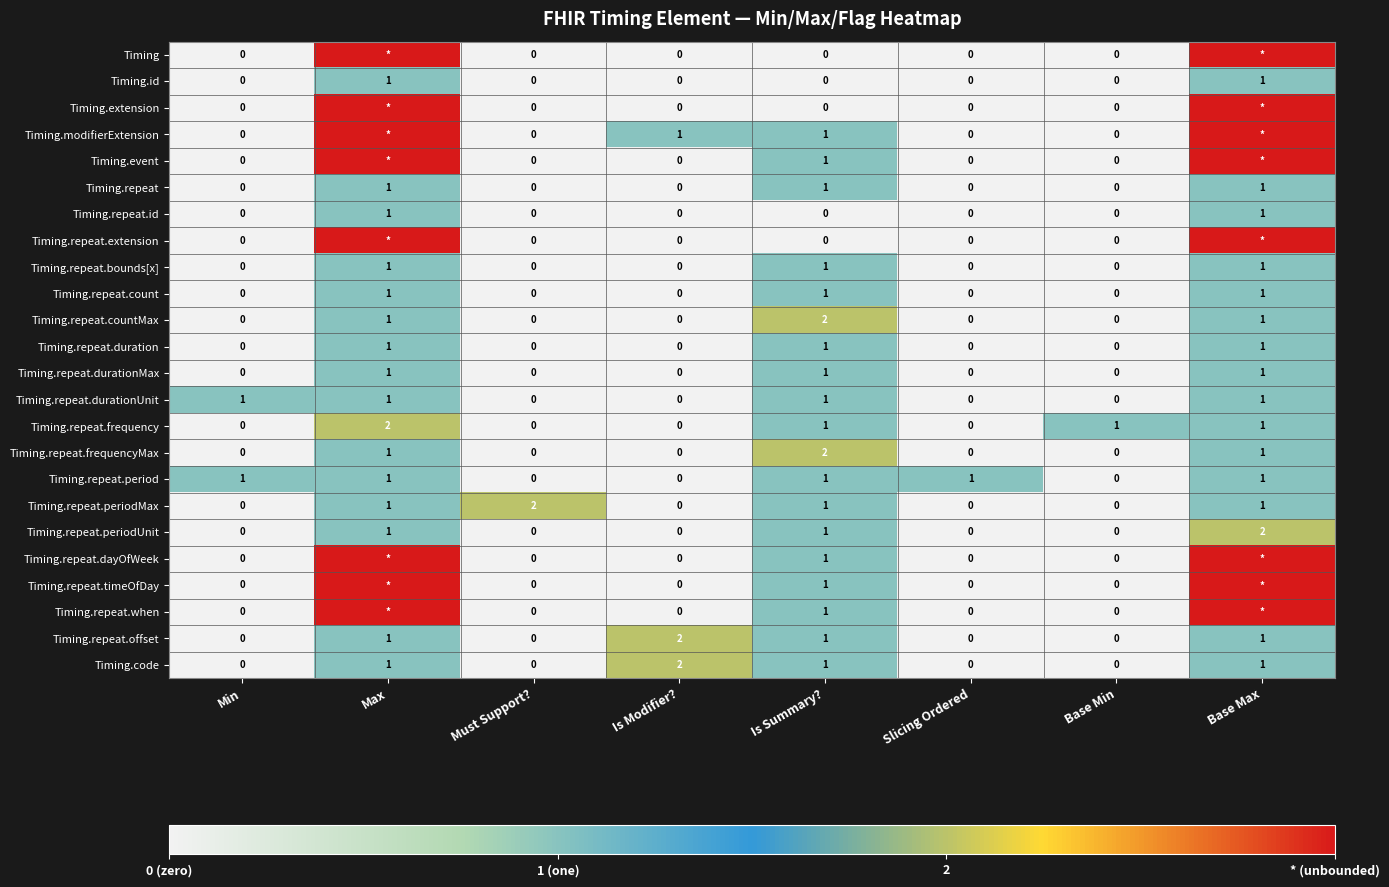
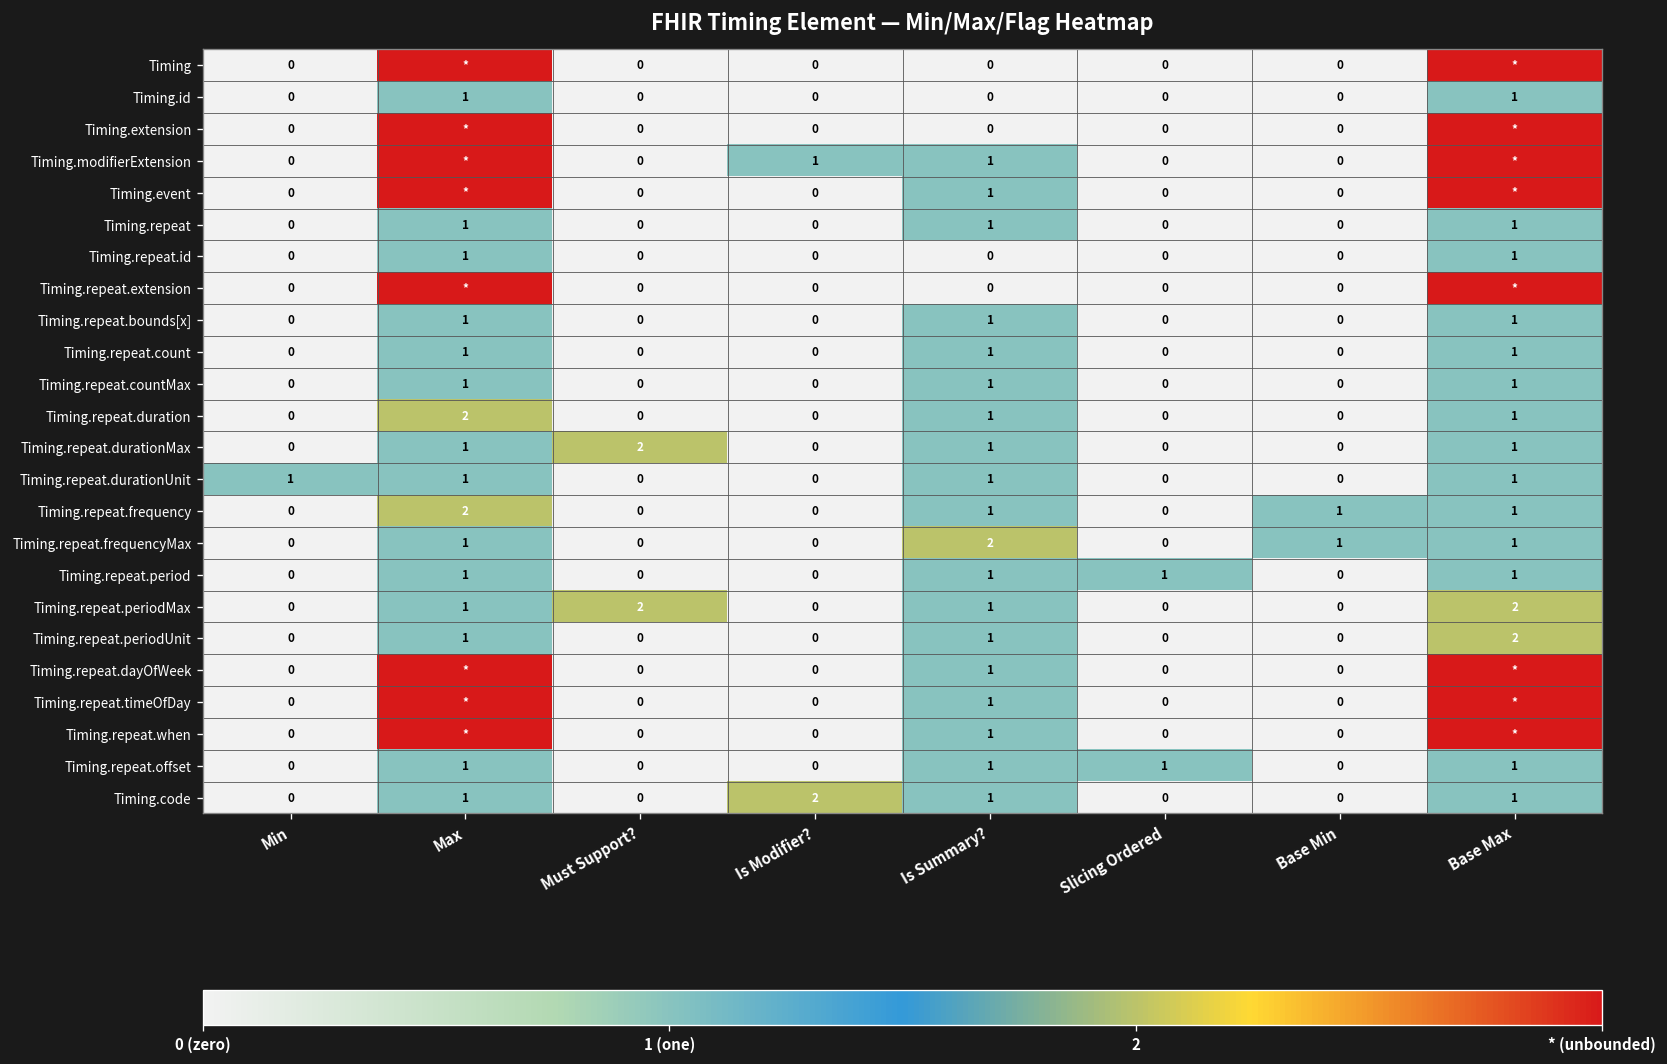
  {
    "Timing": {
      "Min": 0,
      "Must Support?": 0,
      "Is Modifier?": 0,
      "Is Summary?": 0,
      "Slicing Ordered": 0,
      "Base Min": 0
    },
    "Timing.id": {
      "Min": 0,
      "Max": 1,
      "Must Support?": 0,
      "Is Modifier?": 0,
      "Is Summary?": 0,
      "Slicing Ordered": 0,
      "Base Min": 0,
      "Base Max": 1
    },
    "Timing.extension": {
      "Min": 0,
      "Must Support?": 0,
      "Is Modifier?": 0,
      "Is Summary?": 0,
      "Slicing Ordered": 0,
      "Base Min": 0
    },
    "Timing.modifierExtension": {
      "Min": 0,
      "Must Support?": 0,
      "Is Modifier?": 1,
      "Is Summary?": 1,
      "Slicing Ordered": 0,
      "Base Min": 0
    },
    "Timing.event": {
      "Min": 0,
      "Must Support?": 0,
      "Is Modifier?": 0,
      "Is Summary?": 1,
      "Slicing Ordered": 0,
      "Base Min": 0
    },
    "Timing.repeat": {
      "Min": 0,
      "Max": 1,
      "Must Support?": 0,
      "Is Modifier?": 0,
      "Is Summary?": 1,
      "Slicing Ordered": 0,
      "Base Min": 0,
      "Base Max": 1
    },
    "Timing.repeat.id": {
      "Min": 0,
      "Max": 1,
      "Must Support?": 0,
      "Is Modifier?": 0,
      "Is Summary?": 0,
      "Slicing Ordered": 0,
      "Base Min": 0,
      "Base Max": 1
    },
    "Timing.repeat.extension": {
      "Min": 0,
      "Must Support?": 0,
      "Is Modifier?": 0,
      "Is Summary?": 0,
      "Slicing Ordered": 0,
      "Base Min": 0
    },
    "Timing.repeat.bounds[x]": {
      "Min": 0,
      "Max": 1,
      "Must Support?": 0,
      "Is Modifier?": 0,
      "Is Summary?": 1,
      "Slicing Ordered": 0,
      "Base Min": 0,
      "Base Max": 1
    },
    "Timing.repeat.count": {
      "Min": 0,
      "Max": 1,
      "Must Support?": 0,
      "Is Modifier?": 0,
      "Is Summary?": 1,
      "Slicing Ordered": 0,
      "Base Min": 0,
      "Base Max": 1
    },
    "Timing.repeat.countMax": {
      "Min": 0,
      "Max": 1,
      "Must Support?": 0,
      "Is Modifier?": 0,
-     "Is Summary?": 2,
+     "Is Summary?": 1,
      "Slicing Ordered": 0,
      "Base Min": 0,
      "Base Max": 1
    },
    "Timing.repeat.duration": {
      "Min": 0,
-     "Max": 1,
+     "Max": 2,
      "Must Support?": 0,
      "Is Modifier?": 0,
      "Is Summary?": 1,
      "Slicing Ordered": 0,
      "Base Min": 0,
      "Base Max": 1
    },
    "Timing.repeat.durationMax": {
      "Min": 0,
      "Max": 1,
-     "Must Support?": 0,
+     "Must Support?": 2,
      "Is Modifier?": 0,
      "Is Summary?": 1,
      "Slicing Ordered": 0,
      "Base Min": 0,
      "Base Max": 1
    },
    "Timing.repeat.durationUnit": {
      "Min": 1,
      "Max": 1,
      "Must Support?": 0,
      "Is Modifier?": 0,
      "Is Summary?": 1,
      "Slicing Ordered": 0,
      "Base Min": 0,
      "Base Max": 1
    },
    "Timing.repeat.frequency": {
      "Min": 0,
      "Max": 2,
      "Must Support?": 0,
      "Is Modifier?": 0,
      "Is Summary?": 1,
      "Slicing Ordered": 0,
      "Base Min": 1,
      "Base Max": 1
    },
    "Timing.repeat.frequencyMax": {
      "Min": 0,
      "Max": 1,
      "Must Support?": 0,
      "Is Modifier?": 0,
      "Is Summary?": 2,
      "Slicing Ordered": 0,
-     "Base Min": 0,
+     "Base Min": 1,
      "Base Max": 1
    },
    "Timing.repeat.period": {
-     "Min": 1,
+     "Min": 0,
      "Max": 1,
      "Must Support?": 0,
      "Is Modifier?": 0,
      "Is Summary?": 1,
      "Slicing Ordered": 1,
      "Base Min": 0,
      "Base Max": 1
    },
    "Timing.repeat.periodMax": {
      "Min": 0,
      "Max": 1,
      "Must Support?": 2,
      "Is Modifier?": 0,
      "Is Summary?": 1,
      "Slicing Ordered": 0,
      "Base Min": 0,
-     "Base Max": 1
+     "Base Max": 2
    },
    "Timing.repeat.periodUnit": {
      "Min": 0,
      "Max": 1,
      "Must Support?": 0,
      "Is Modifier?": 0,
      "Is Summary?": 1,
      "Slicing Ordered": 0,
      "Base Min": 0,
      "Base Max": 2
    },
    "Timing.repeat.dayOfWeek": {
      "Min": 0,
      "Must Support?": 0,
      "Is Modifier?": 0,
      "Is Summary?": 1,
      "Slicing Ordered": 0,
      "Base Min": 0
    },
    "Timing.repeat.timeOfDay": {
      "Min": 0,
      "Must Support?": 0,
      "Is Modifier?": 0,
      "Is Summary?": 1,
      "Slicing Ordered": 0,
      "Base Min": 0
    },
    "Timing.repeat.when": {
      "Min": 0,
      "Must Support?": 0,
      "Is Modifier?": 0,
      "Is Summary?": 1,
      "Slicing Ordered": 0,
      "Base Min": 0
    },
    "Timing.repeat.offset": {
      "Min": 0,
      "Max": 1,
      "Must Support?": 0,
-     "Is Modifier?": 2,
+     "Is Modifier?": 0,
      "Is Summary?": 1,
-     "Slicing Ordered": 0,
+     "Slicing Ordered": 1,
      "Base Min": 0,
      "Base Max": 1
    },
    "Timing.code": {
      "Min": 0,
      "Max": 1,
      "Must Support?": 0,
      "Is Modifier?": 2,
      "Is Summary?": 1,
      "Slicing Ordered": 0,
      "Base Min": 0,
      "Base Max": 1
    }
  }
